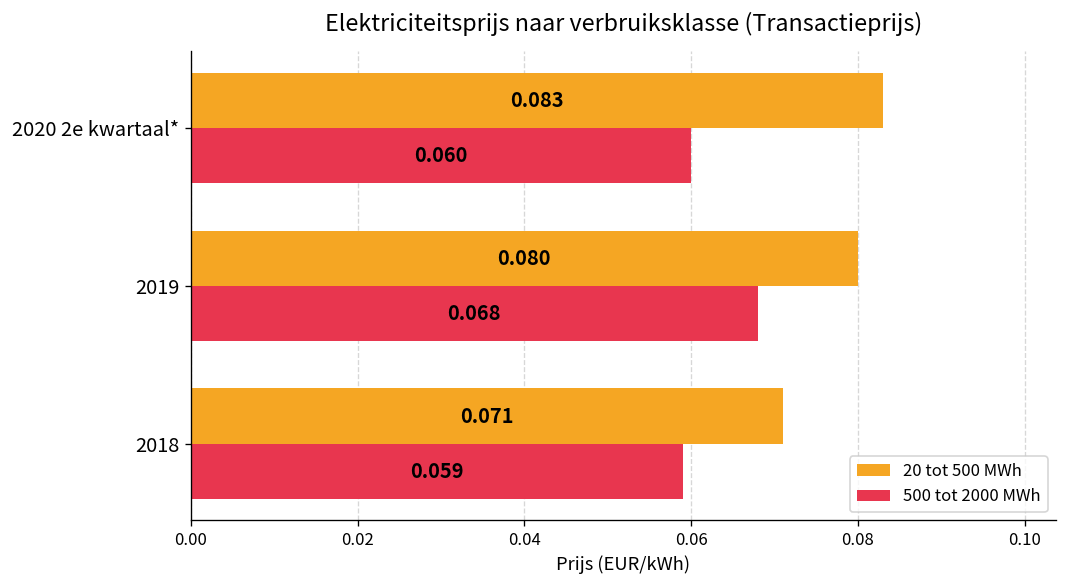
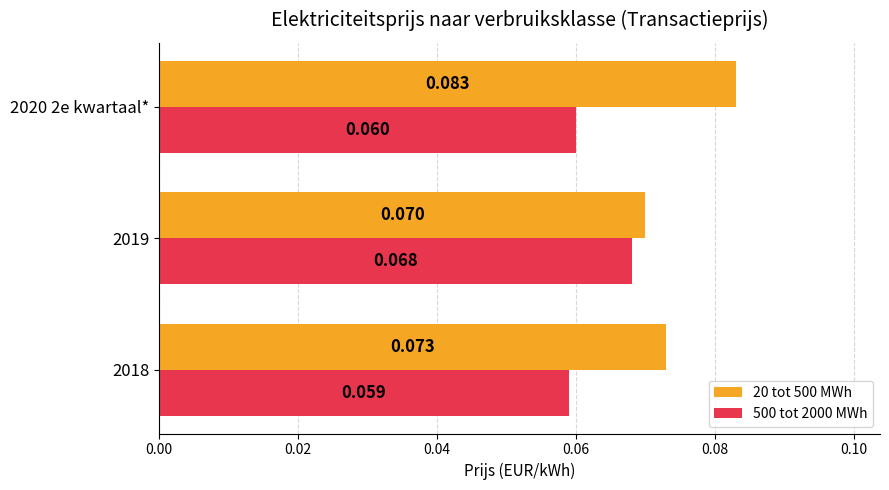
  {
    "20 tot 500 MWh": {
      "2020 2e kwartaal*": 0.083,
-     "2019": 0.080,
-     "2018": 0.071
+     "2019": 0.070,
+     "2018": 0.073
    },
    "500 tot 2000 MWh": {
      "2020 2e kwartaal*": 0.060,
      "2019": 0.068,
      "2018": 0.059
    }
  }
